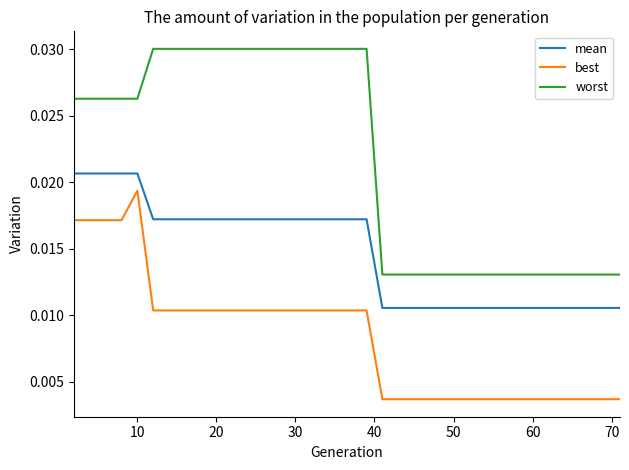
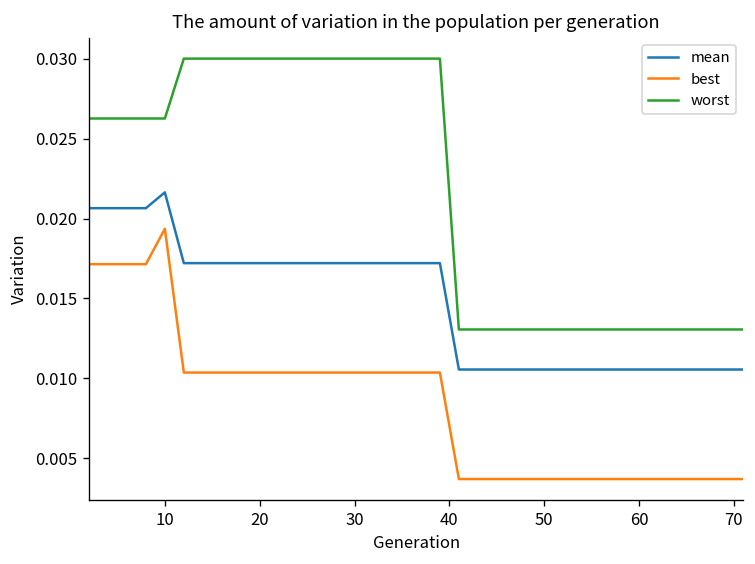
  {
    "mean": {
-     "10": 0.0207
+     "10": 0.0216
    },
    "best": {
      "10": 0.0194
    },
    "worst": {
      "10": 0.0263
    }
  }
